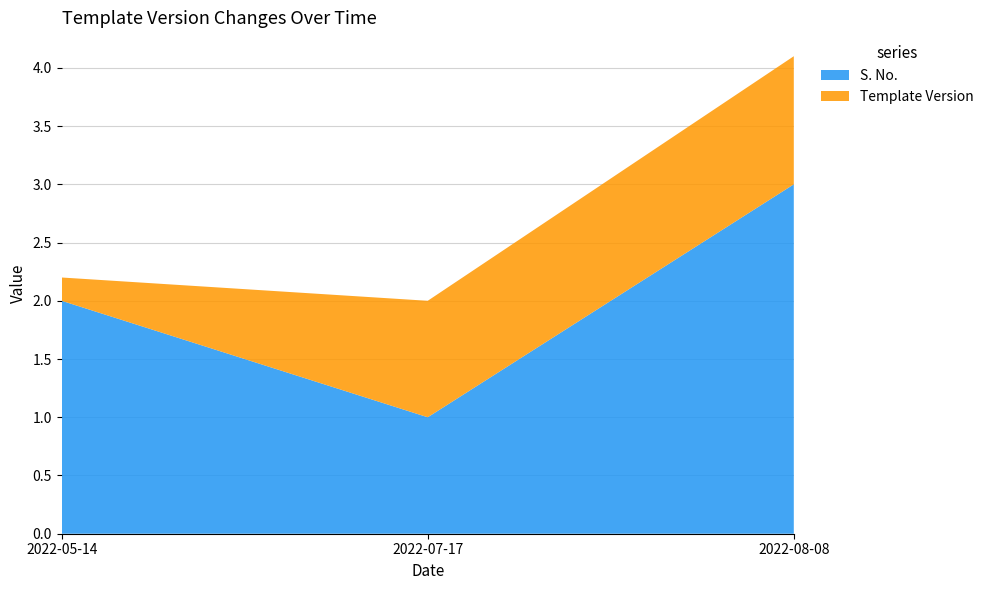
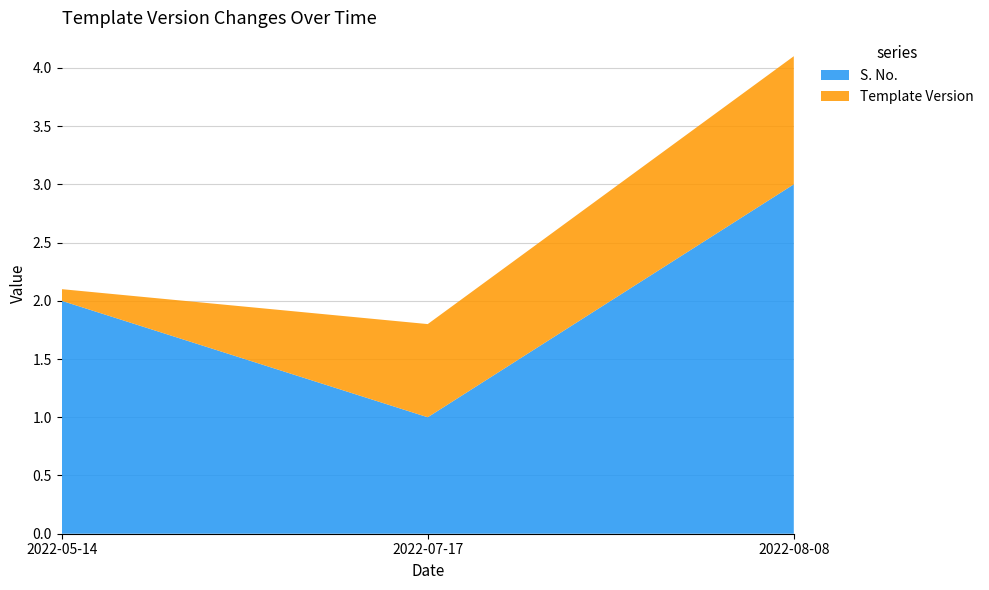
  {
    "S. No.": {
      "2022-05-14": 2.0,
      "2022-07-17": 1.0,
      "2022-08-08": 3.0
    },
    "Template Version": {
-     "2022-05-14": 0.2,
-     "2022-07-17": 1.0,
+     "2022-05-14": 0.1,
+     "2022-07-17": 0.8,
      "2022-08-08": 1.1
    }
  }
